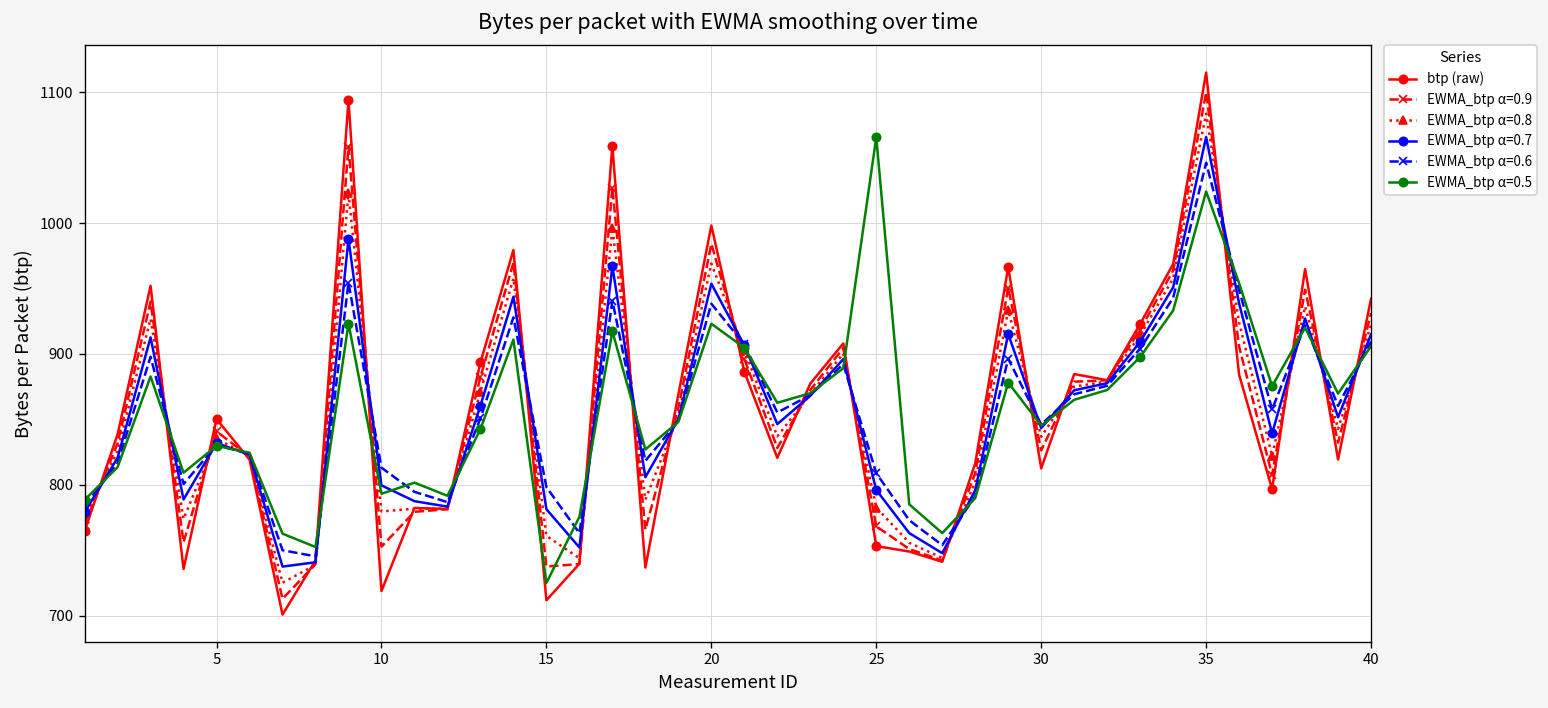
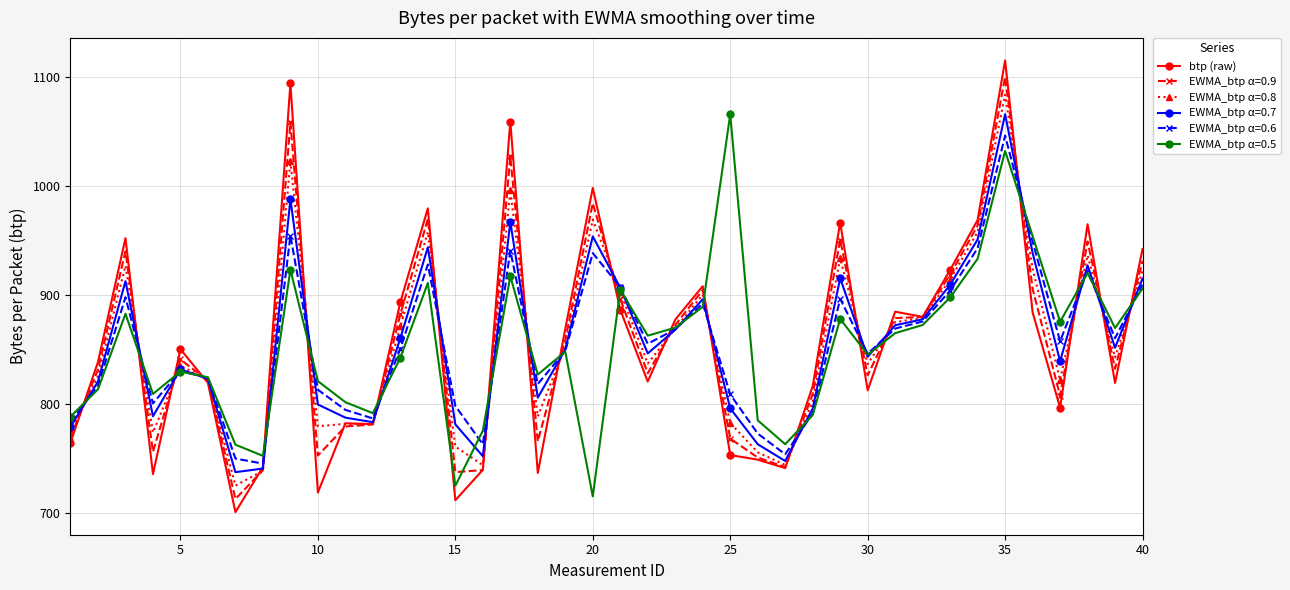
  {
    "EWMA_btp α=0.5": {
-     "10": 793,
+     "10": 821,
      "15": 725,
-     "20": 923,
+     "20": 715,
      "25": 1066,
-     "35": 1024,
+     "35": 1032,
      "40": 906
    }
  }
